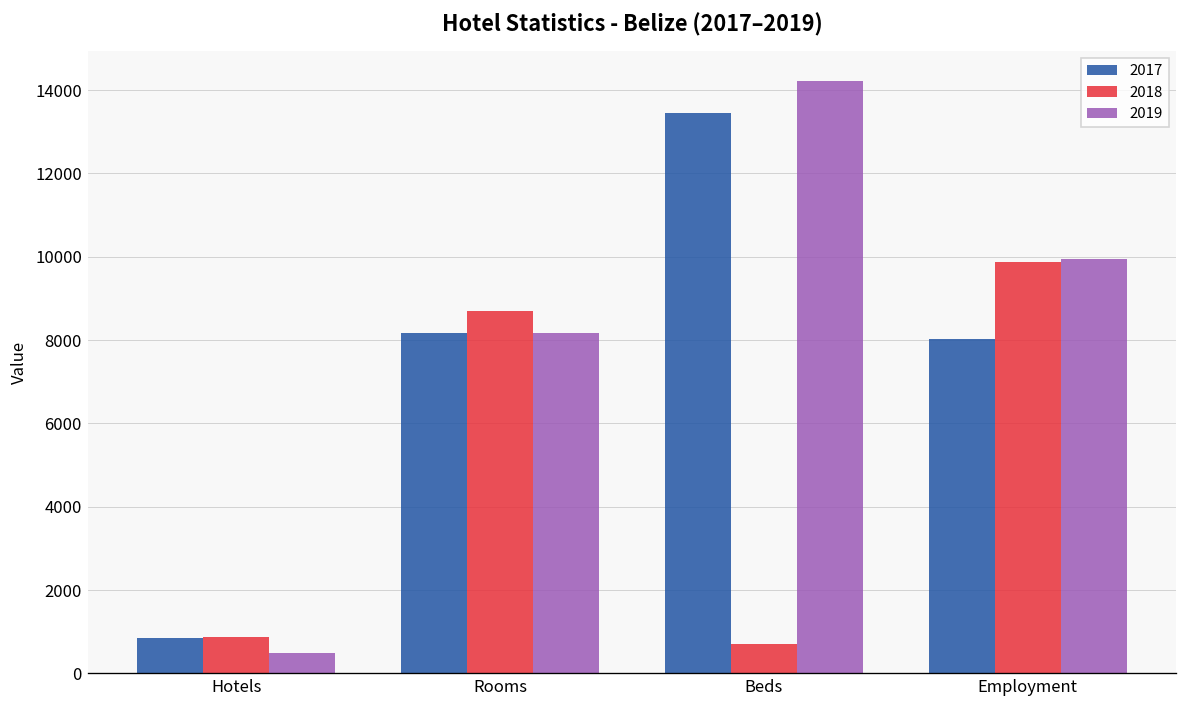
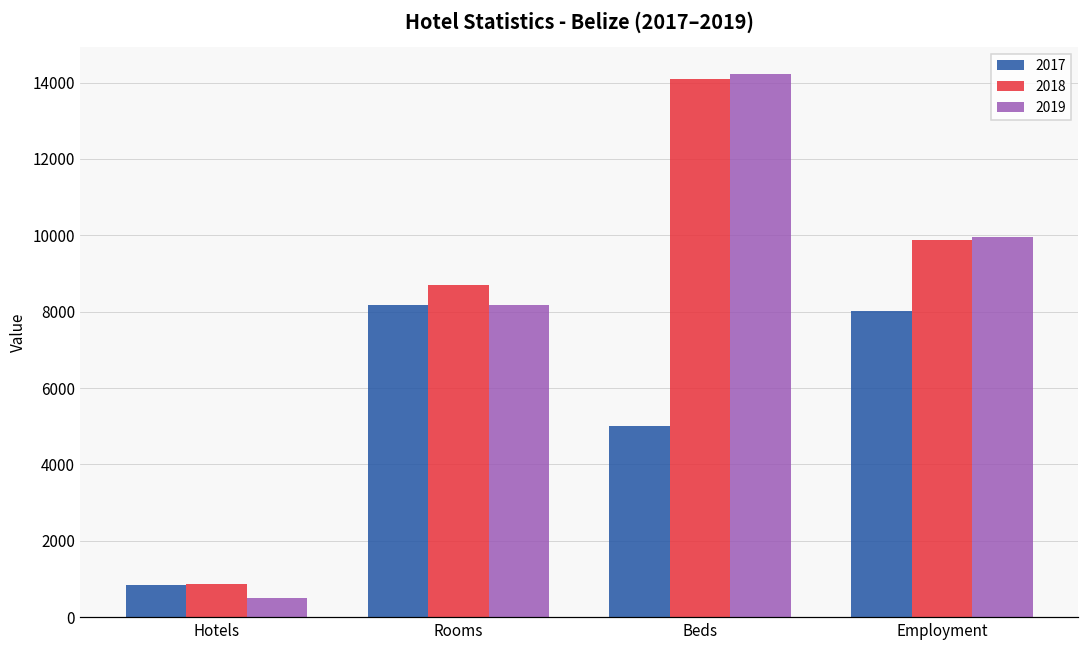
  {
    "2017": {
      "Hotels": 900,
      "Rooms": 8200,
-     "Beds": 13400,
+     "Beds": 5000,
      "Employment": 8000
    },
    "2018": {
      "Hotels": 900,
      "Rooms": 8700,
-     "Beds": 700,
+     "Beds": 14100,
      "Employment": 9900
    },
    "2019": {
      "Hotels": 500,
      "Rooms": 8200,
      "Beds": 14200,
      "Employment": 9900
    }
  }
